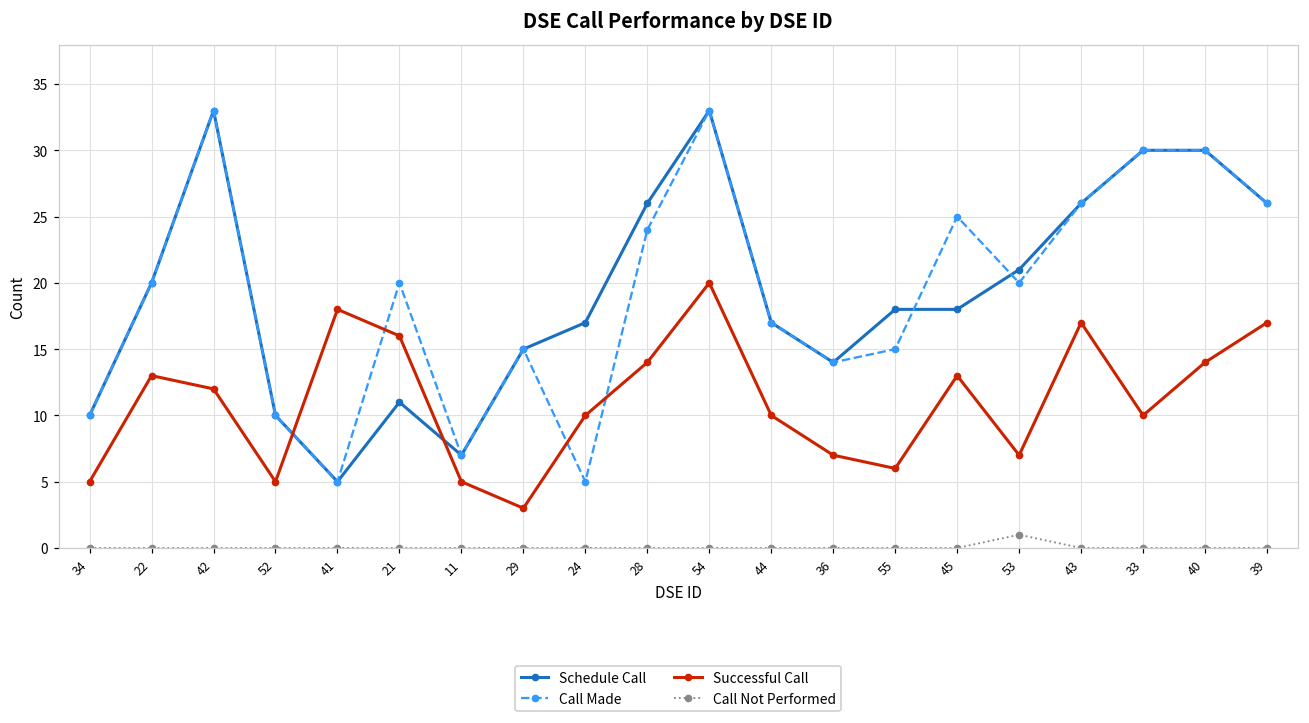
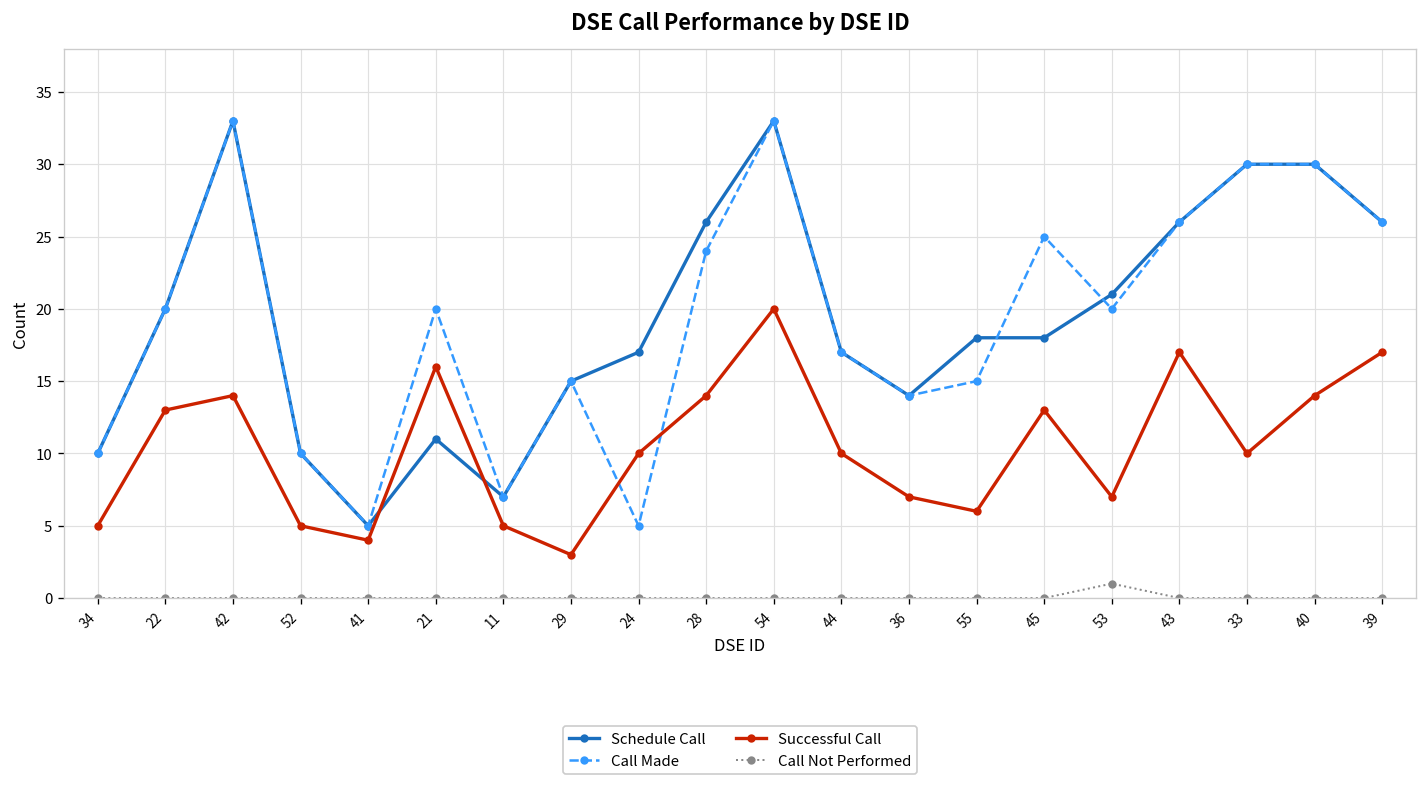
  {
    "Schedule Call": {
      "21": 11,
      "24": 17,
      "28": 26,
      "55": 18,
      "45": 18,
      "53": 21
    },
    "Call Made": {
      "21": 20,
      "24": 5,
      "28": 24,
      "55": 15,
      "45": 25,
      "53": 20
    },
    "Successful Call": {
      "34": 5,
      "22": 13,
-     "42": 12,
+     "42": 14,
      "52": 5,
-     "41": 18,
+     "41": 4,
      "21": 16,
      "11": 5,
      "29": 3,
      "24": 10,
      "28": 14,
      "54": 20,
      "44": 10,
      "36": 7,
      "55": 6,
      "45": 13,
      "53": 7,
      "43": 17,
      "33": 10,
      "40": 14,
      "39": 17
    },
    "Call Not Performed": {
      "34": 0,
      "22": 0,
      "42": 0,
      "52": 0,
      "41": 0,
      "21": 0,
      "11": 0,
      "29": 0,
      "24": 0,
      "28": 0,
      "54": 0,
      "44": 0,
      "36": 0,
      "55": 0,
      "45": 0,
      "53": 1,
      "43": 0,
      "33": 0,
      "40": 0,
      "39": 0
    }
  }
